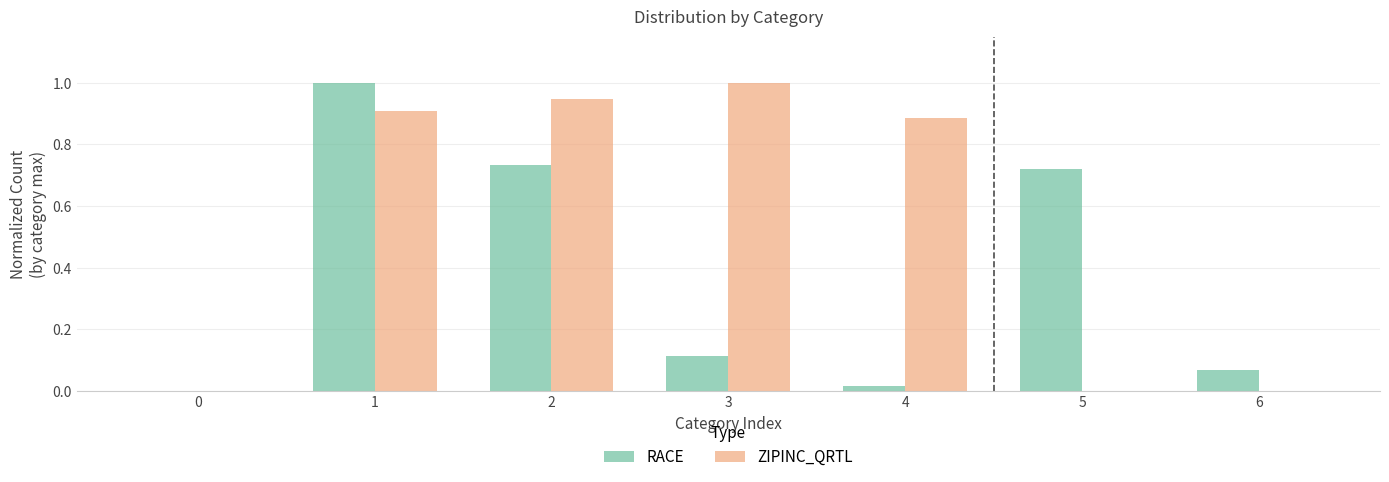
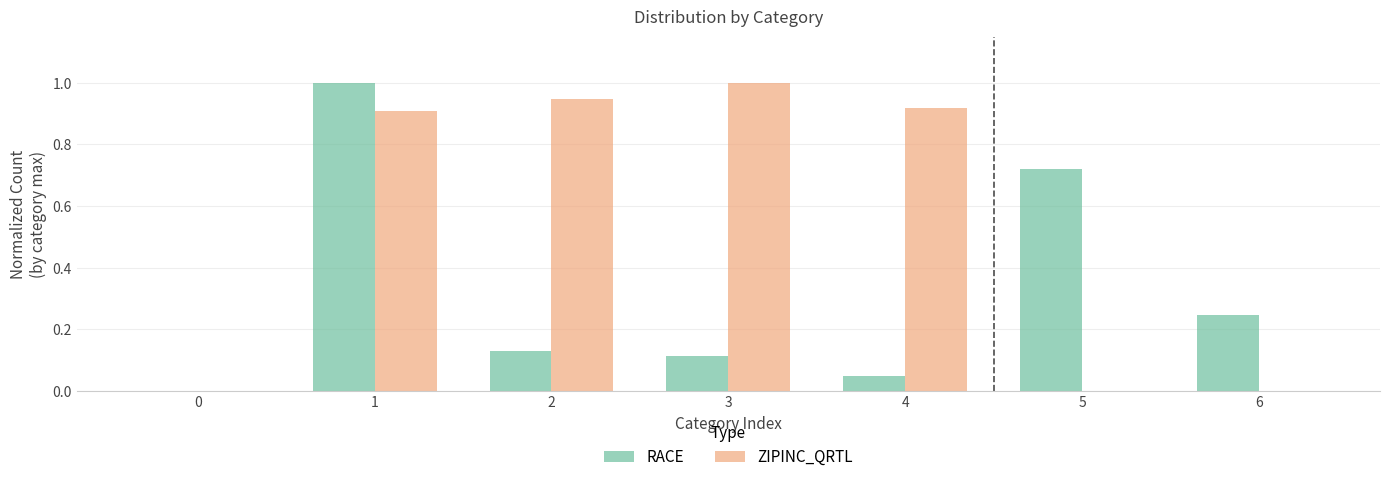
  {
    "RACE": {
      "0": 0.00,
      "1": 1.00,
-     "2": 0.73,
+     "2": 0.13,
      "3": 0.11,
-     "4": 0.02,
+     "4": 0.05,
      "5": 0.72,
-     "6": 0.07
+     "6": 0.25
    },
    "ZIPINC_QRTL": {
      "0": 0.00,
      "1": 0.91,
      "2": 0.95,
      "3": 1.00,
-     "4": 0.89,
+     "4": 0.92,
      "5": 0.00,
      "6": 0.00
    }
  }
